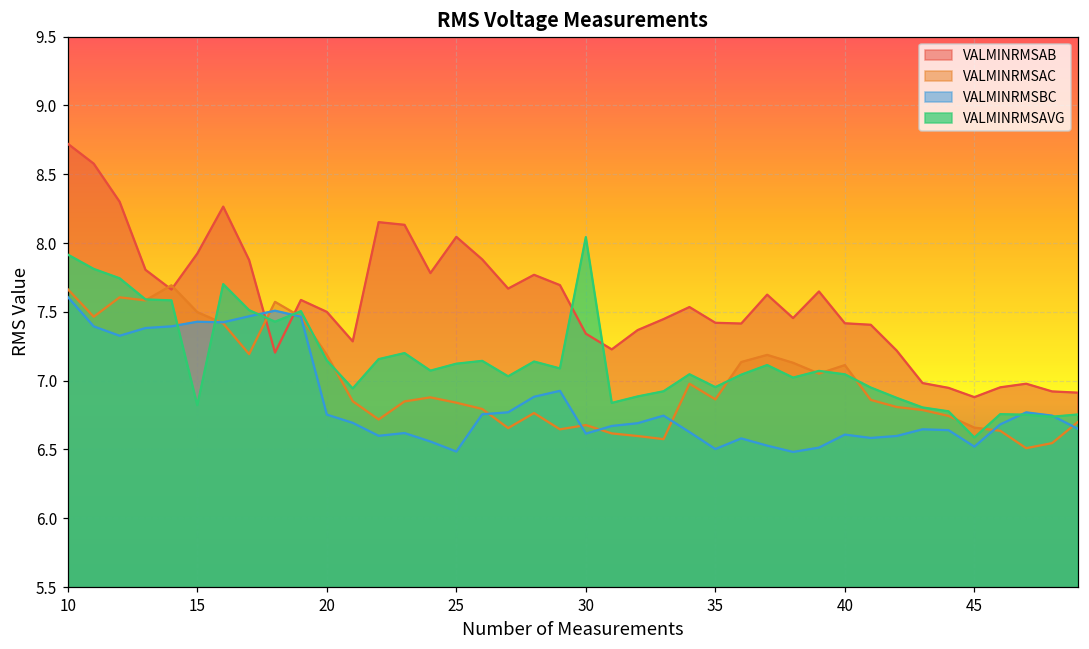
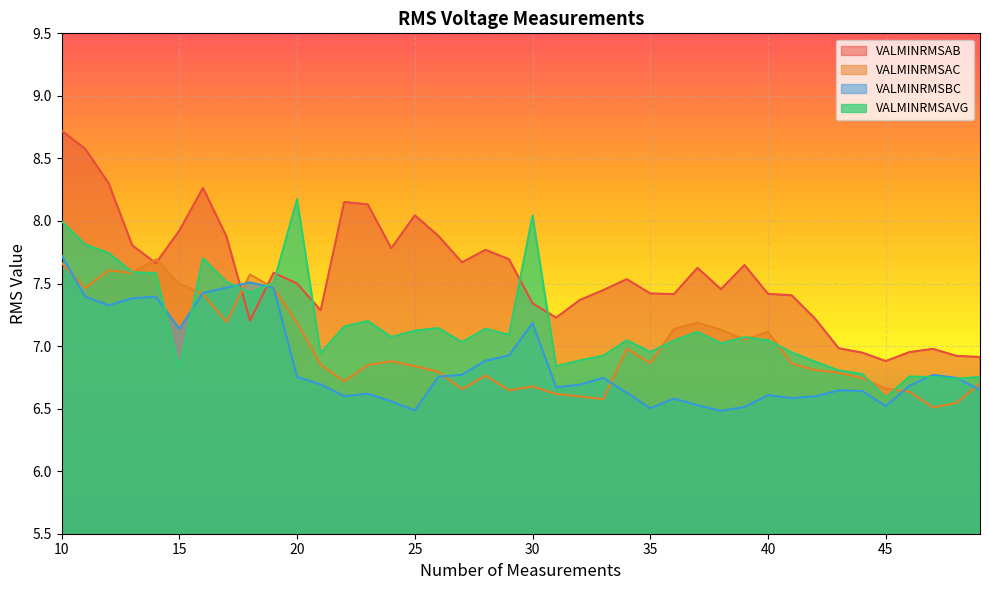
  {
    "VALMINRMSBC": {
-     "10": 7.61,
-     "15": 7.43,
+     "10": 7.72,
+     "15": 7.14,
      "20": 6.75,
      "25": 6.48,
-     "30": 6.62,
+     "30": 7.18,
      "35": 6.50,
      "40": 6.61,
      "45": 6.52
    },
    "VALMINRMSAVG": {
-     "10": 7.92,
+     "10": 8.00,
      "15": 6.82,
-     "20": 7.15,
+     "20": 8.17,
      "25": 7.12,
      "30": 8.04,
      "35": 6.95,
      "40": 7.05,
      "45": 6.59
    }
  }
